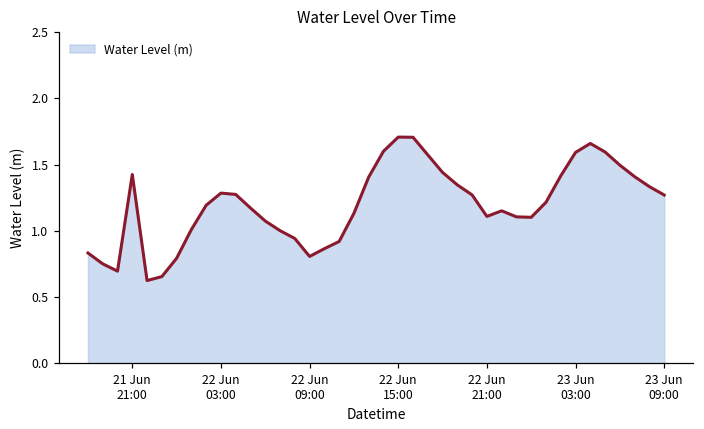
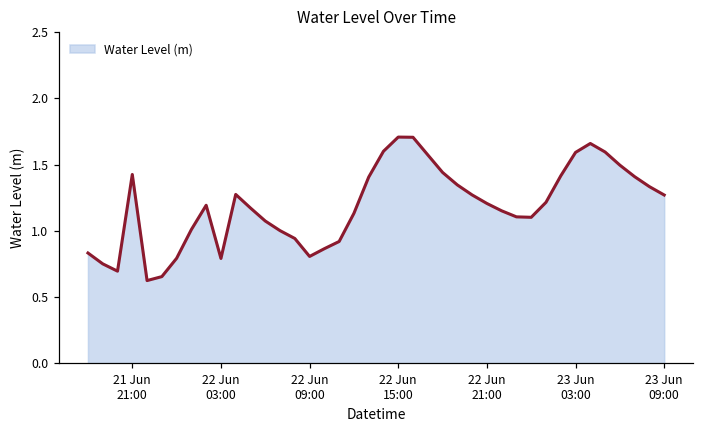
  {
    "21 Jun 21:00": 1.43,
-   "22 Jun 03:00": 1.28,
+   "22 Jun 03:00": 0.79,
    "22 Jun 09:00": 0.81,
    "22 Jun 15:00": 1.71,
-   "22 Jun 21:00": 1.11,
+   "22 Jun 21:00": 1.21,
    "23 Jun 03:00": 1.59,
    "23 Jun 09:00": 1.27
  }
